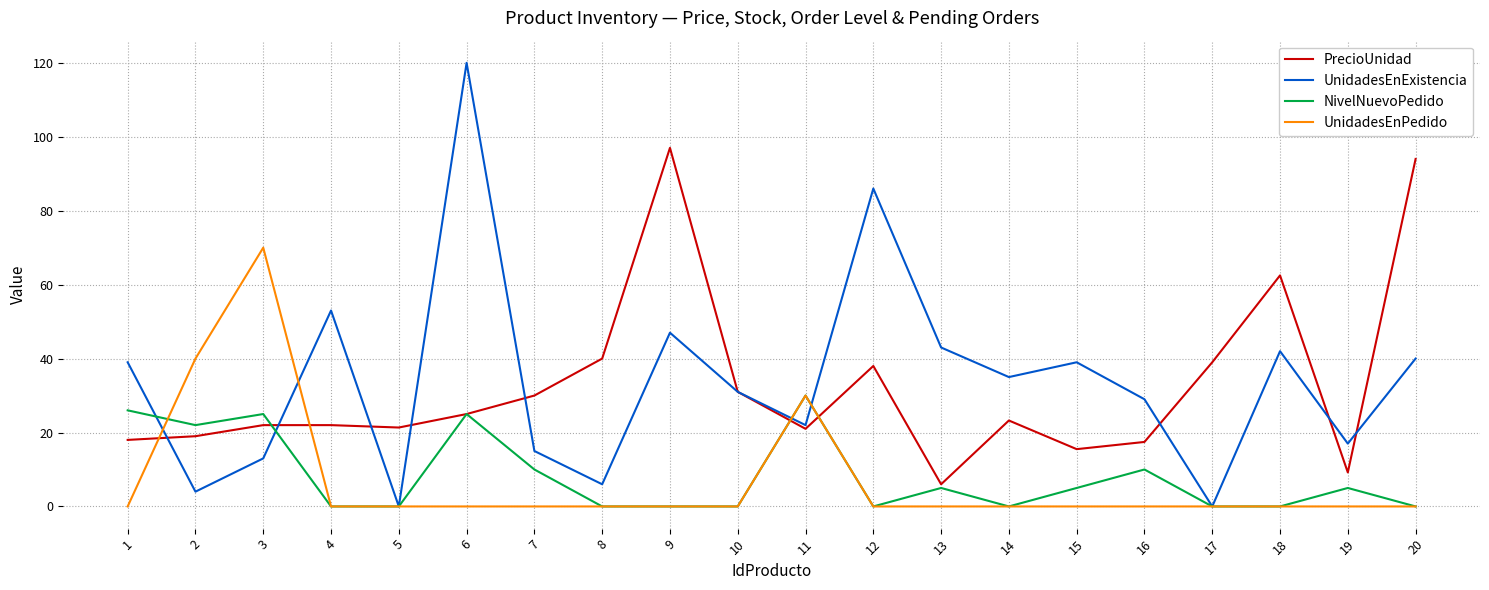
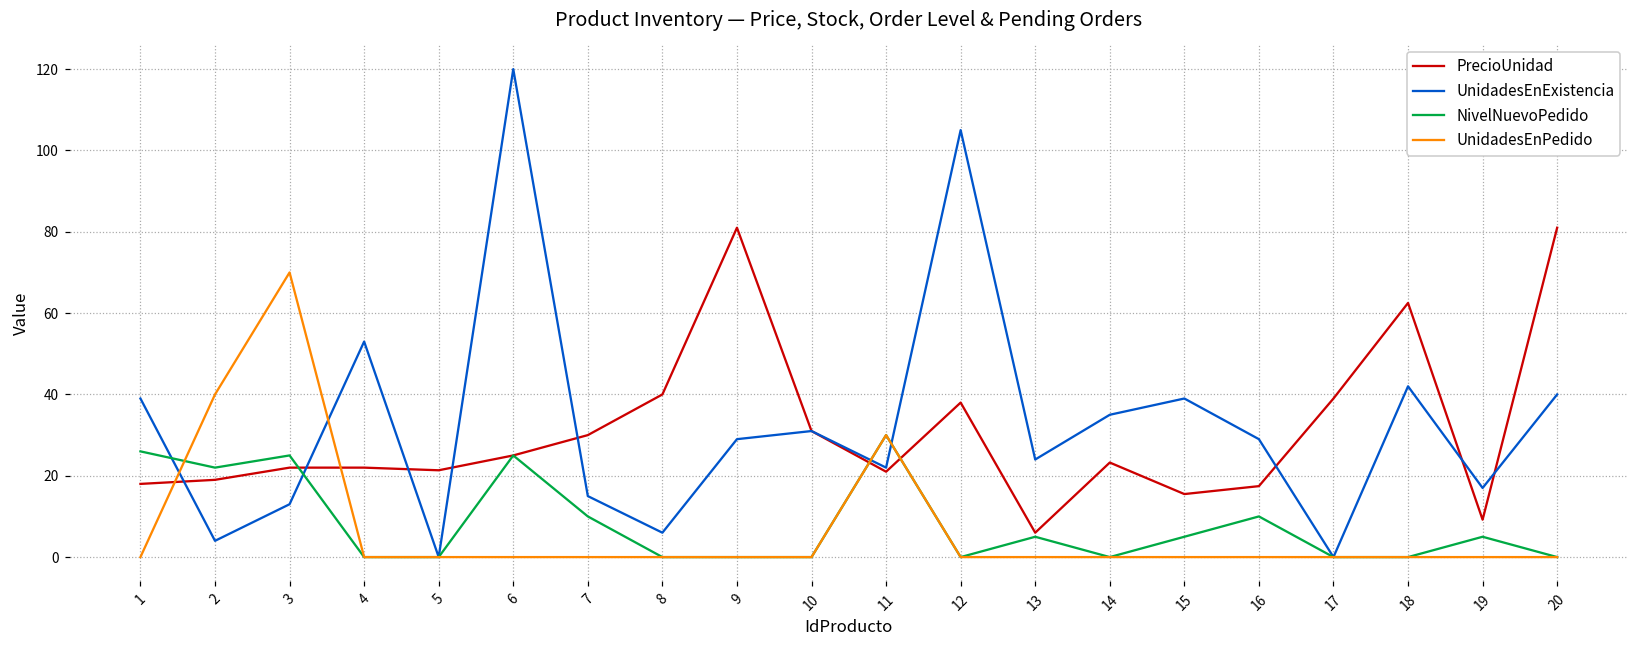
  {
    "PrecioUnidad": {
      "1": 18,
      "2": 19,
      "3": 22,
      "4": 22,
      "5": 21,
      "7": 30,
      "8": 40,
-     "9": 97,
+     "9": 81,
      "11": 21,
      "12": 38,
      "13": 6,
      "14": 23,
      "15": 16,
      "16": 17,
      "17": 39,
      "18": 63,
      "19": 9,
-     "20": 94
+     "20": 81
    },
    "UnidadesEnExistencia": {
      "1": 39,
      "2": 4,
      "3": 13,
      "4": 53,
      "6": 120,
      "7": 15,
      "8": 6,
-     "9": 47,
+     "9": 29,
      "11": 22,
-     "12": 86,
-     "13": 43,
+     "12": 105,
+     "13": 24,
      "14": 35,
      "15": 39,
      "16": 29,
      "18": 42,
      "19": 17,
      "20": 40
    },
    "NivelNuevoPedido": {
      "1": 26,
      "2": 22,
      "3": 25,
      "7": 10,
      "13": 5,
      "15": 5,
      "16": 10,
      "19": 5
    },
    "UnidadesEnPedido": {
      "1": 0,
      "2": 40,
      "3": 70,
      "6": 0,
      "7": 0,
      "13": 0,
      "15": 0,
      "16": 0,
      "19": 0
    }
  }
